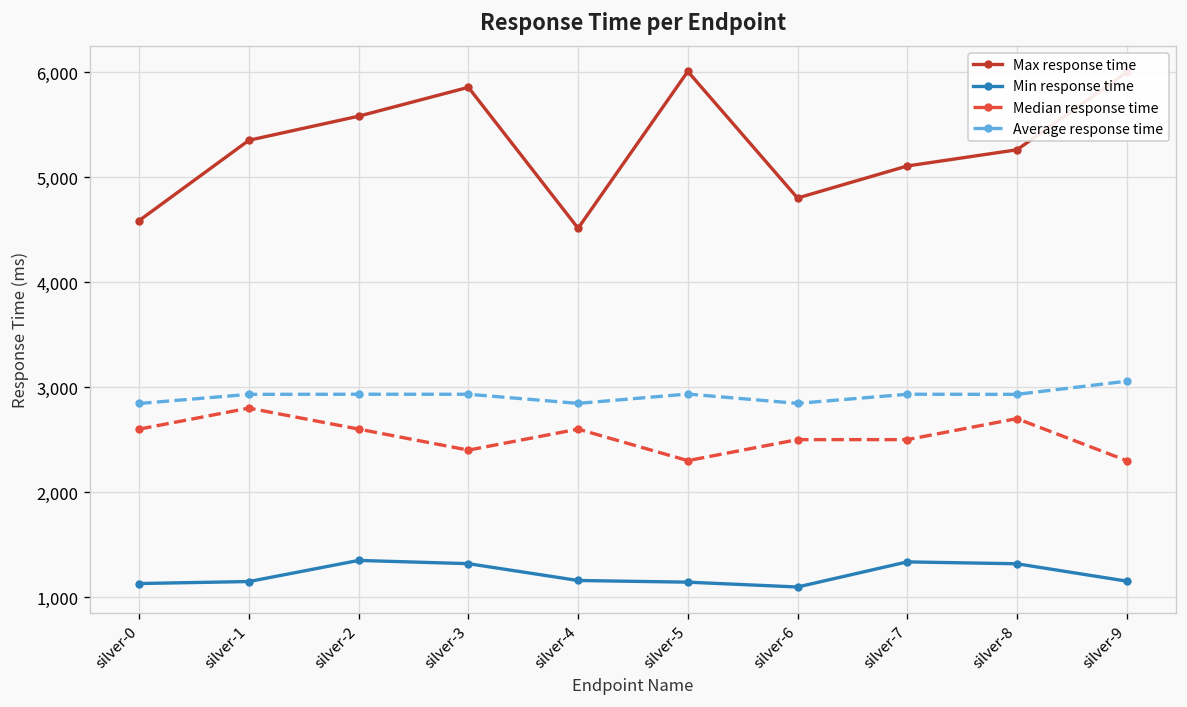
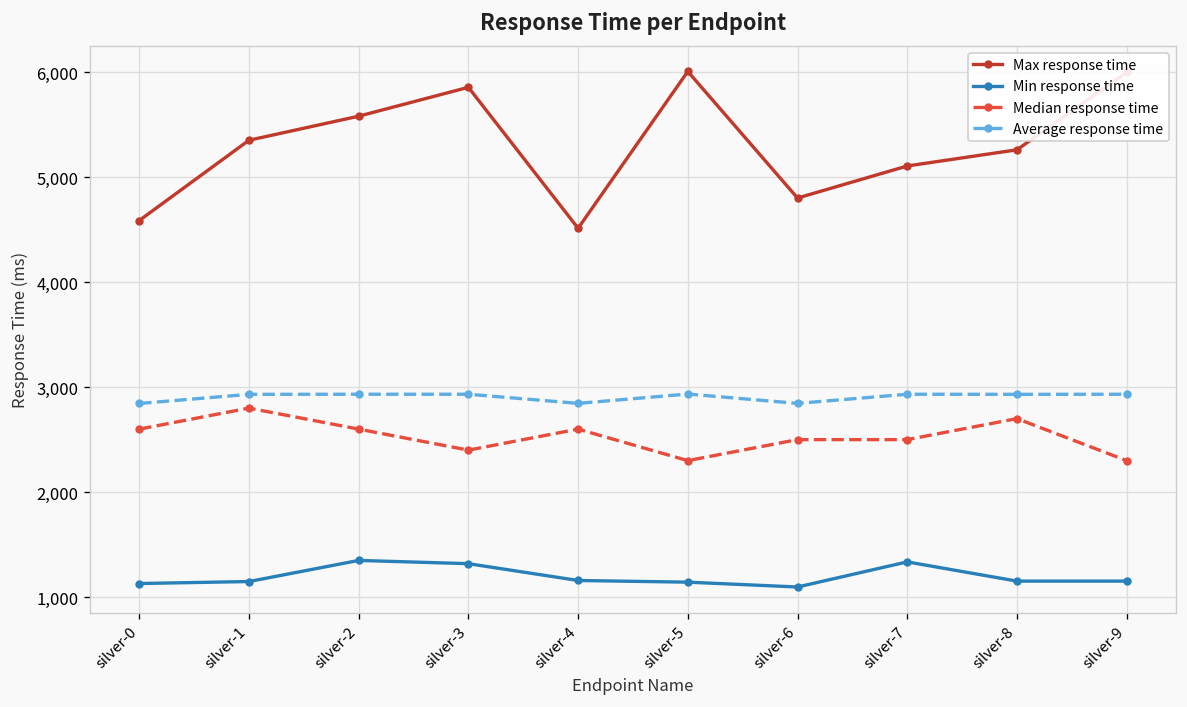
  {
    "Min response time": {
      "silver-0": "1,100",
      "silver-1": "1,100",
      "silver-2": "1,400",
      "silver-3": "1,300",
      "silver-4": "1,200",
      "silver-5": "1,100",
      "silver-6": "1,100",
      "silver-7": "1,300",
-     "silver-8": "1,300",
+     "silver-8": "1,200",
      "silver-9": "1,200"
    },
    "Average response time": {
      "silver-0": "2,800",
      "silver-1": "2,900",
      "silver-2": "2,900",
      "silver-3": "2,900",
      "silver-4": "2,800",
      "silver-5": "2,900",
      "silver-6": "2,800",
      "silver-7": "2,900",
      "silver-8": "2,900",
-     "silver-9": "3,100"
+     "silver-9": "2,900"
    }
  }
